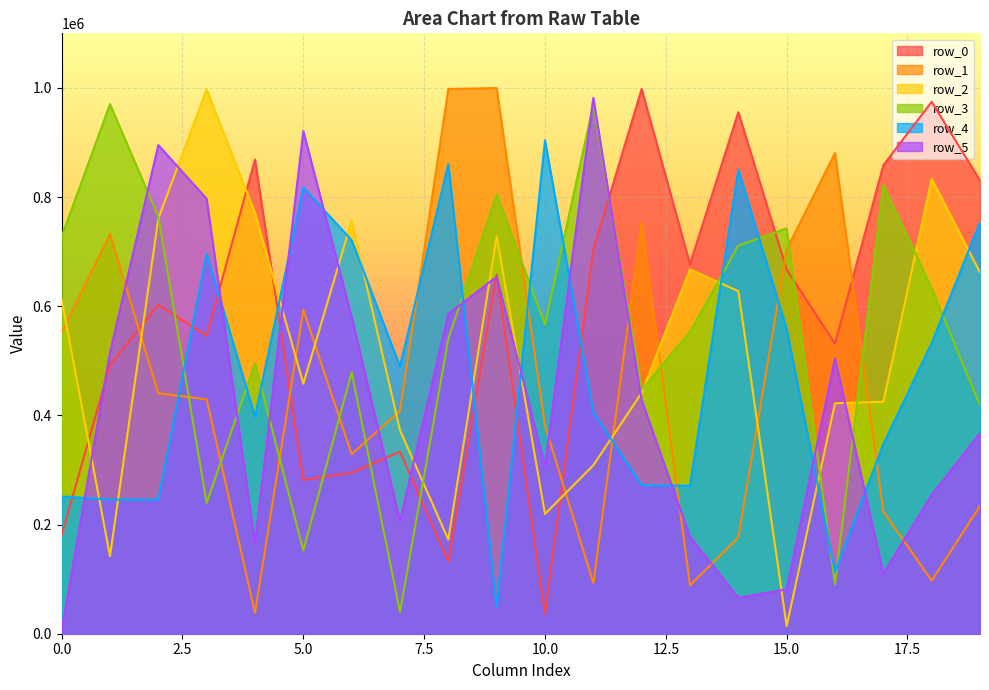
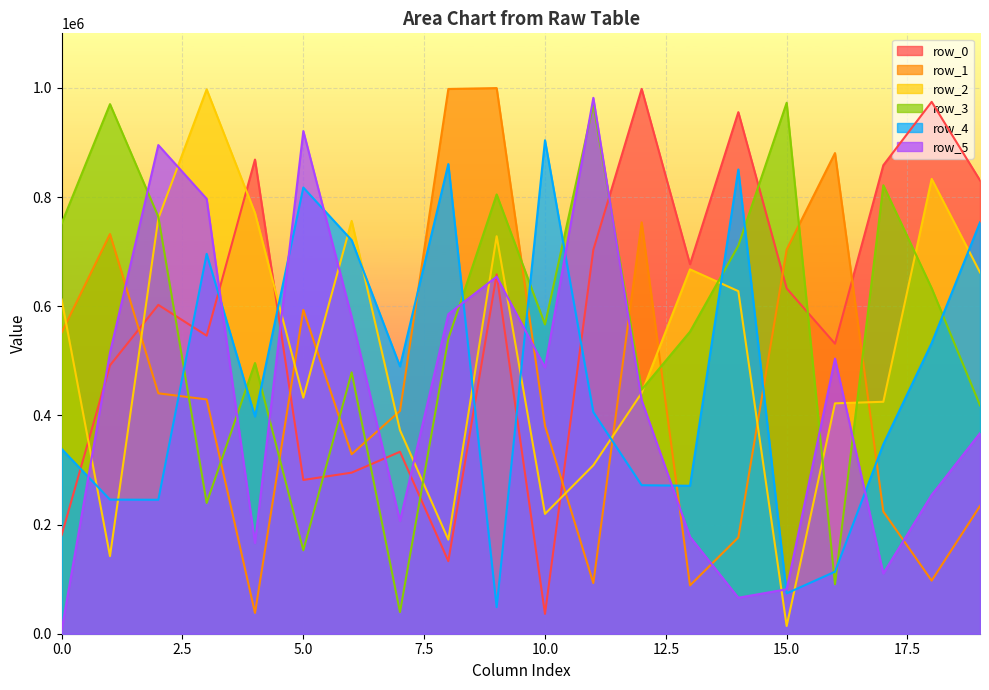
  {
    "row_0": {
      "0.0": 180000,
      "5.0": 280000,
      "10.0": 40000,
-     "15.0": 670000
+     "15.0": 630000
    },
    "row_1": {
      "0.0": 550000,
      "5.0": 590000,
      "10.0": 380000,
      "15.0": 700000
    },
    "row_2": {
      "0.0": 610000,
-     "5.0": 460000,
+     "5.0": 430000,
      "10.0": 220000,
      "15.0": 10000
    },
    "row_3": {
-     "0.0": 730000,
+     "0.0": 750000,
      "5.0": 150000,
      "10.0": 570000,
-     "15.0": 740000
+     "15.0": 970000
    },
    "row_4": {
-     "0.0": 250000,
+     "0.0": 340000,
      "5.0": 820000,
      "10.0": 900000,
-     "15.0": 560000
+     "15.0": 70000
    },
    "row_5": {
      "0.0": 10000,
      "5.0": 920000,
-     "10.0": 310000,
+     "10.0": 490000,
      "15.0": 80000
    }
  }
